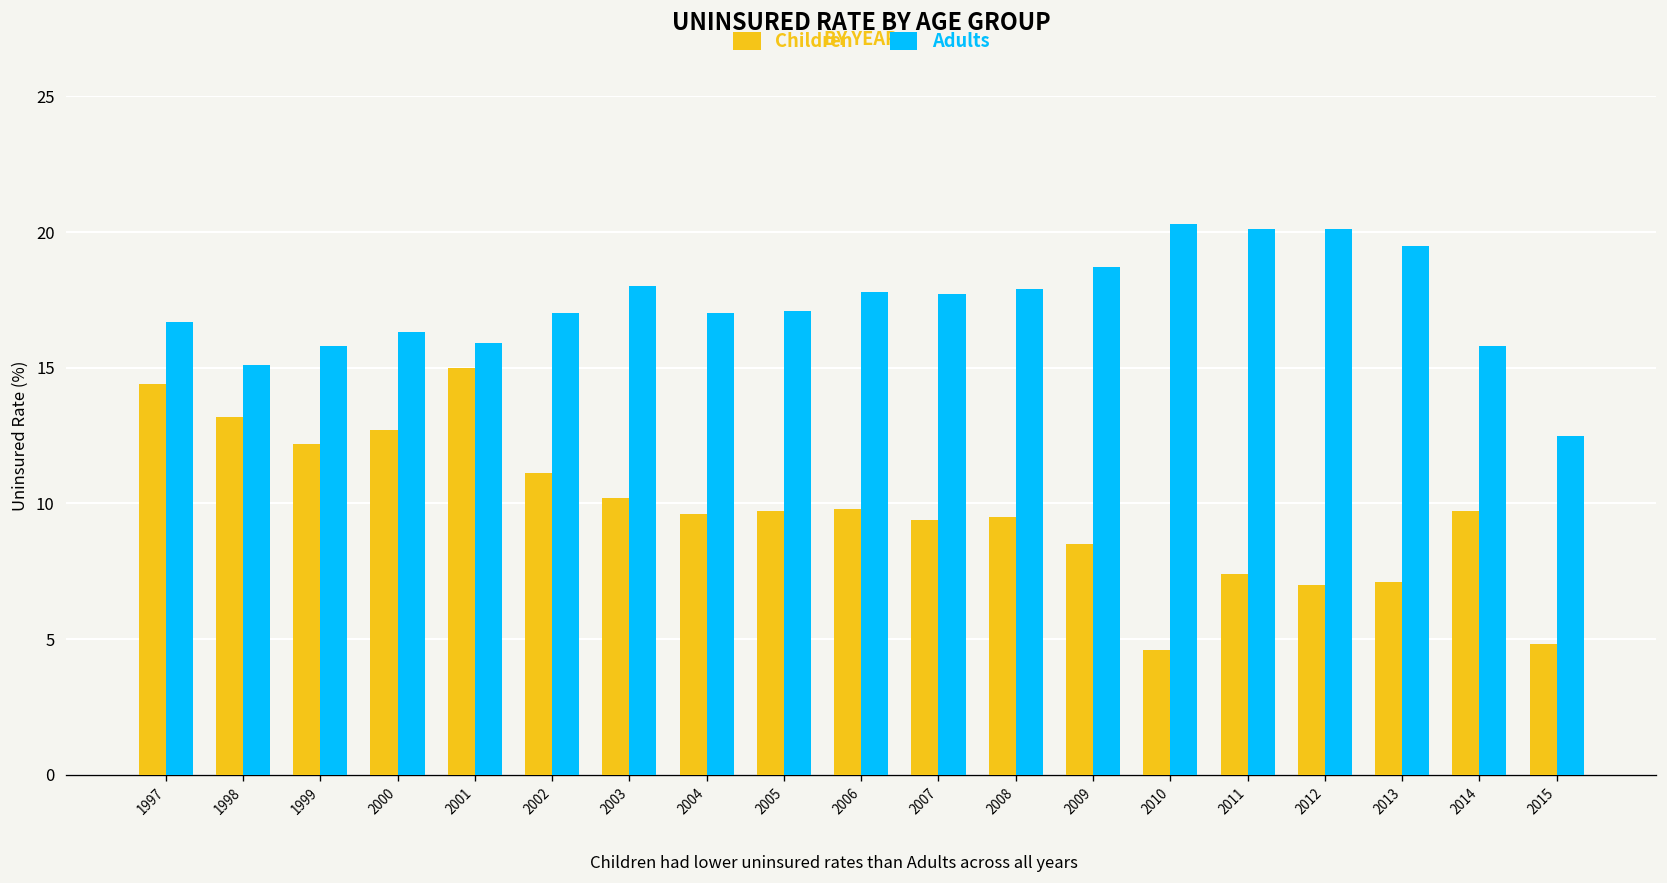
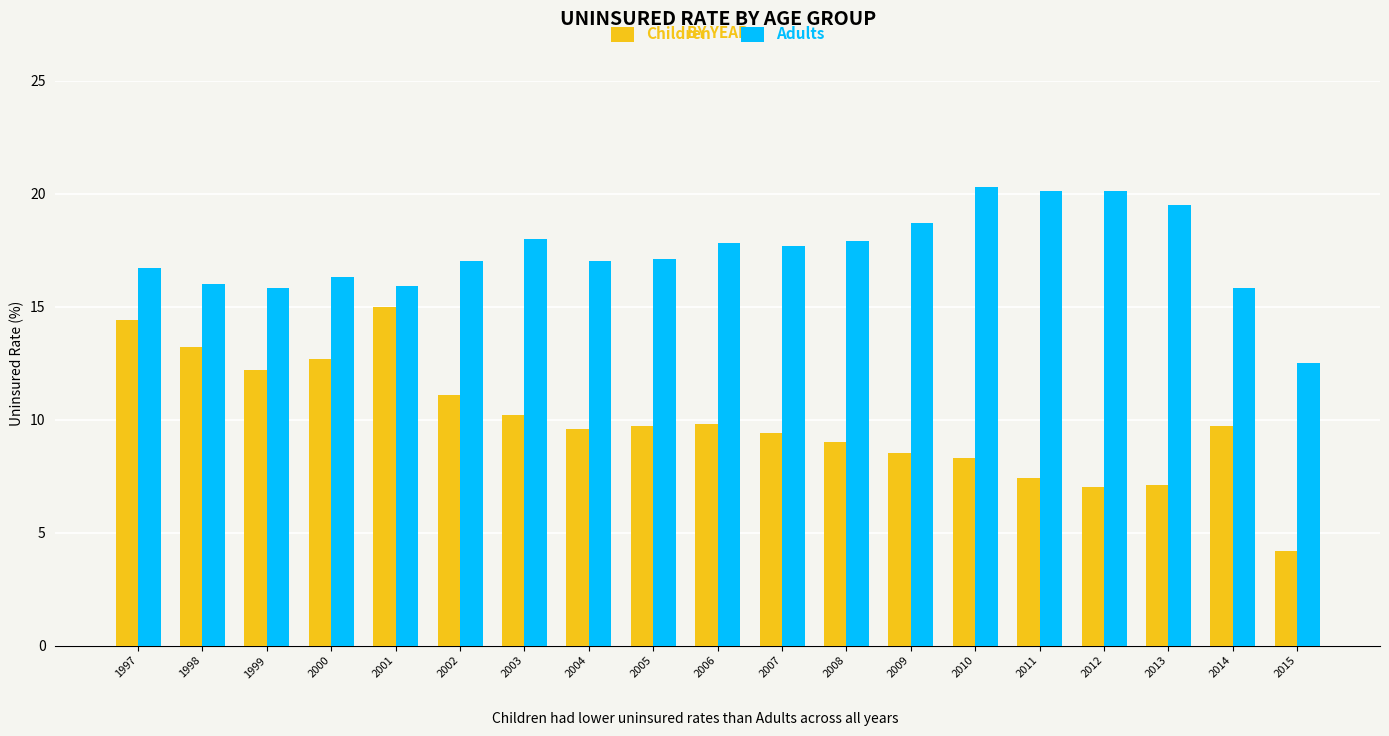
  {
    "Children": {
      "1997": 14.4,
      "1998": 13.2,
      "1999": 12.2,
      "2000": 12.7,
      "2001": 15.0,
      "2002": 11.1,
      "2003": 10.2,
      "2004": 9.6,
      "2005": 9.7,
      "2006": 9.8,
      "2007": 9.4,
-     "2008": 9.5,
+     "2008": 9.0,
      "2009": 8.5,
-     "2010": 4.6,
+     "2010": 8.3,
      "2011": 7.4,
      "2012": 7.0,
      "2013": 7.1,
      "2014": 9.7,
-     "2015": 4.8
+     "2015": 4.2
    },
    "Adults": {
      "1997": 16.7,
-     "1998": 15.1,
+     "1998": 16.0,
      "1999": 15.8,
      "2000": 16.3,
      "2001": 15.9,
      "2002": 17.0,
      "2003": 18.0,
      "2004": 17.0,
      "2005": 17.1,
      "2006": 17.8,
      "2007": 17.7,
      "2008": 17.9,
      "2009": 18.7,
      "2010": 20.3,
      "2011": 20.1,
      "2012": 20.1,
      "2013": 19.5,
      "2014": 15.8,
      "2015": 12.5
    }
  }
